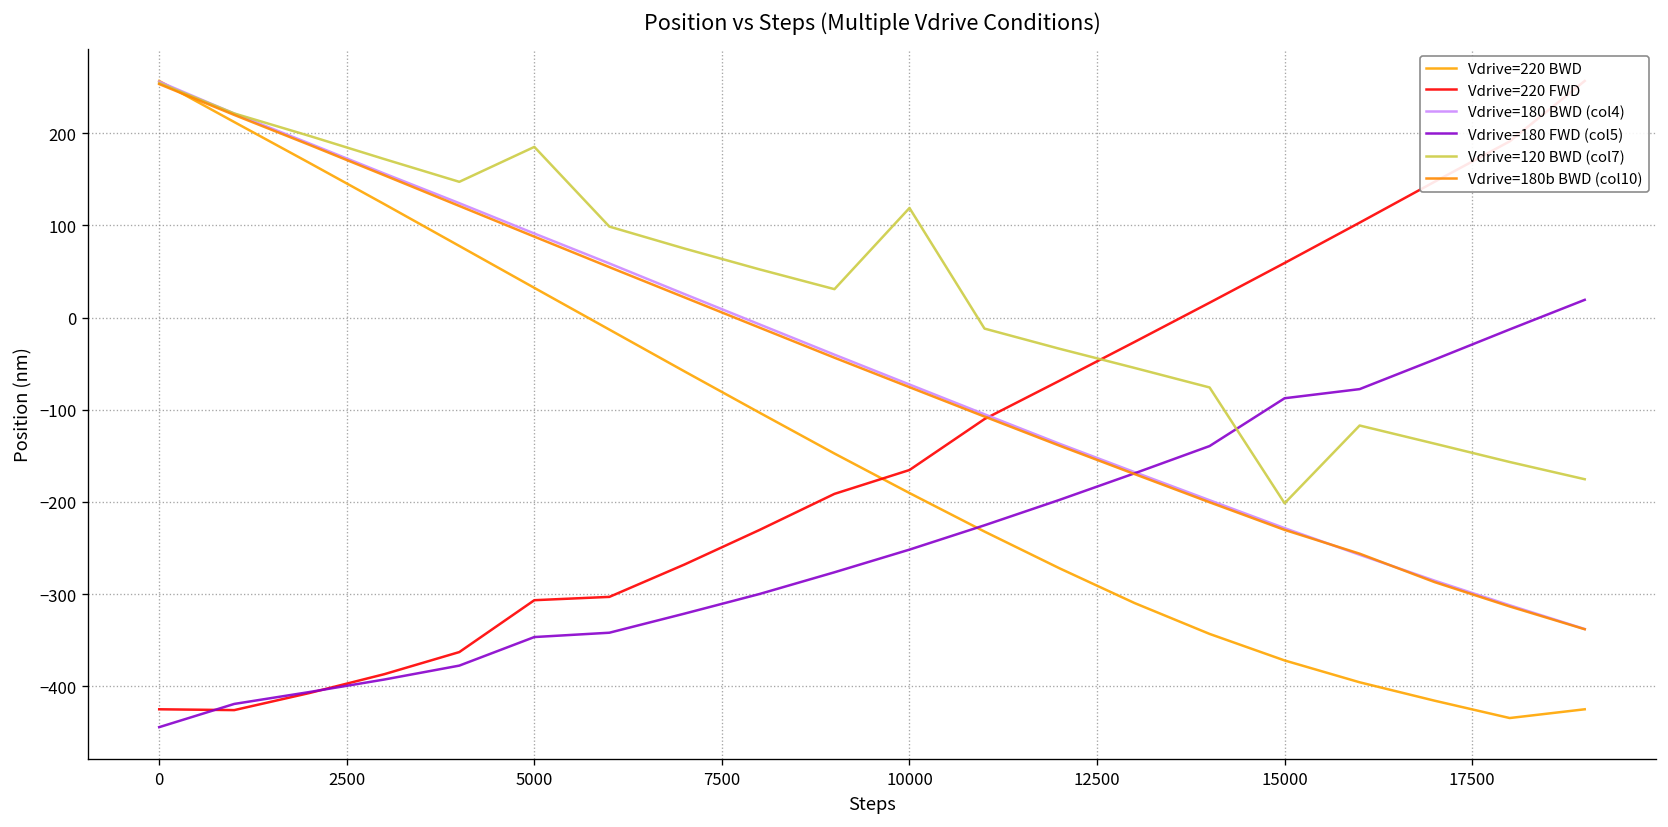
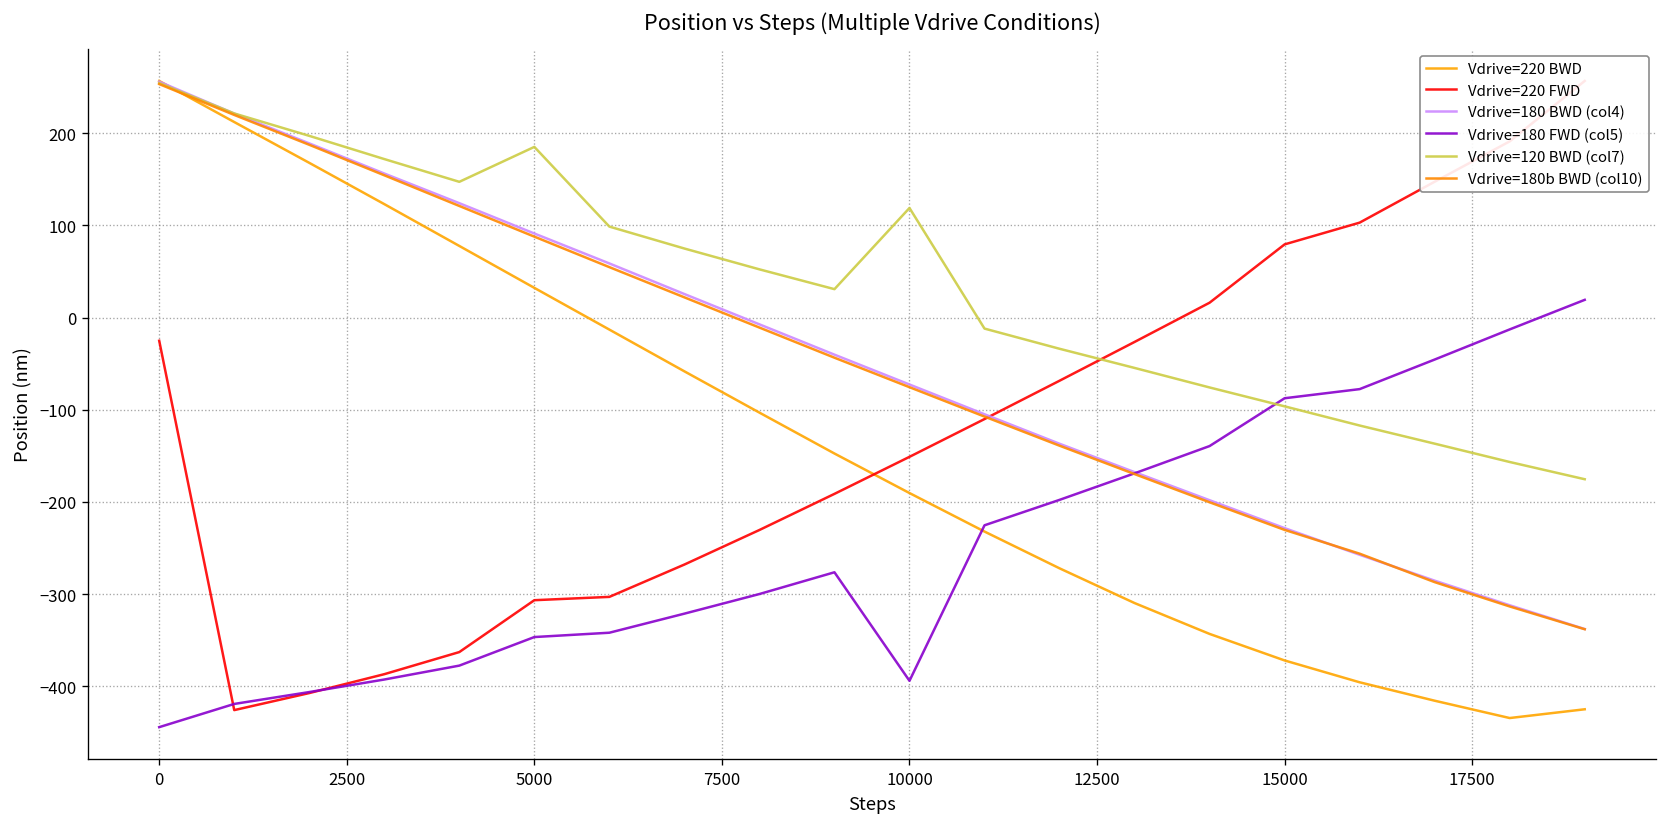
  {
    "Vdrive=220 FWD": {
-     "0": -430,
+     "0": -30,
      "5000": -310,
-     "10000": -170,
-     "15000": 60
+     "10000": -150,
+     "15000": 80
    },
    "Vdrive=180 BWD (col4)": {
      "5000": 90
    },
    "Vdrive=180 FWD (col5)": {
      "0": -440,
      "5000": -350,
-     "10000": -250,
+     "10000": -390,
      "15000": -90
    },
    "Vdrive=120 BWD (col7)": {
      "5000": 190,
      "10000": 120,
-     "15000": -200
+     "15000": -100
    }
  }
